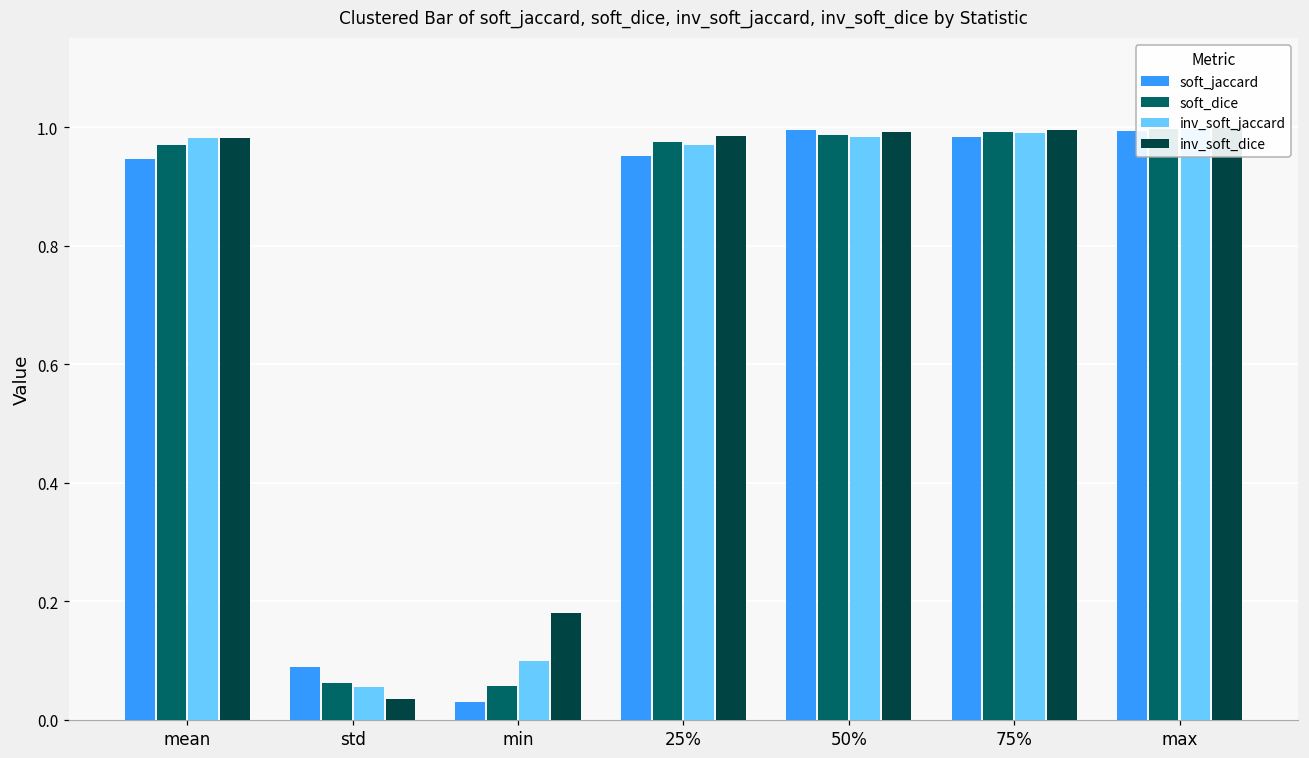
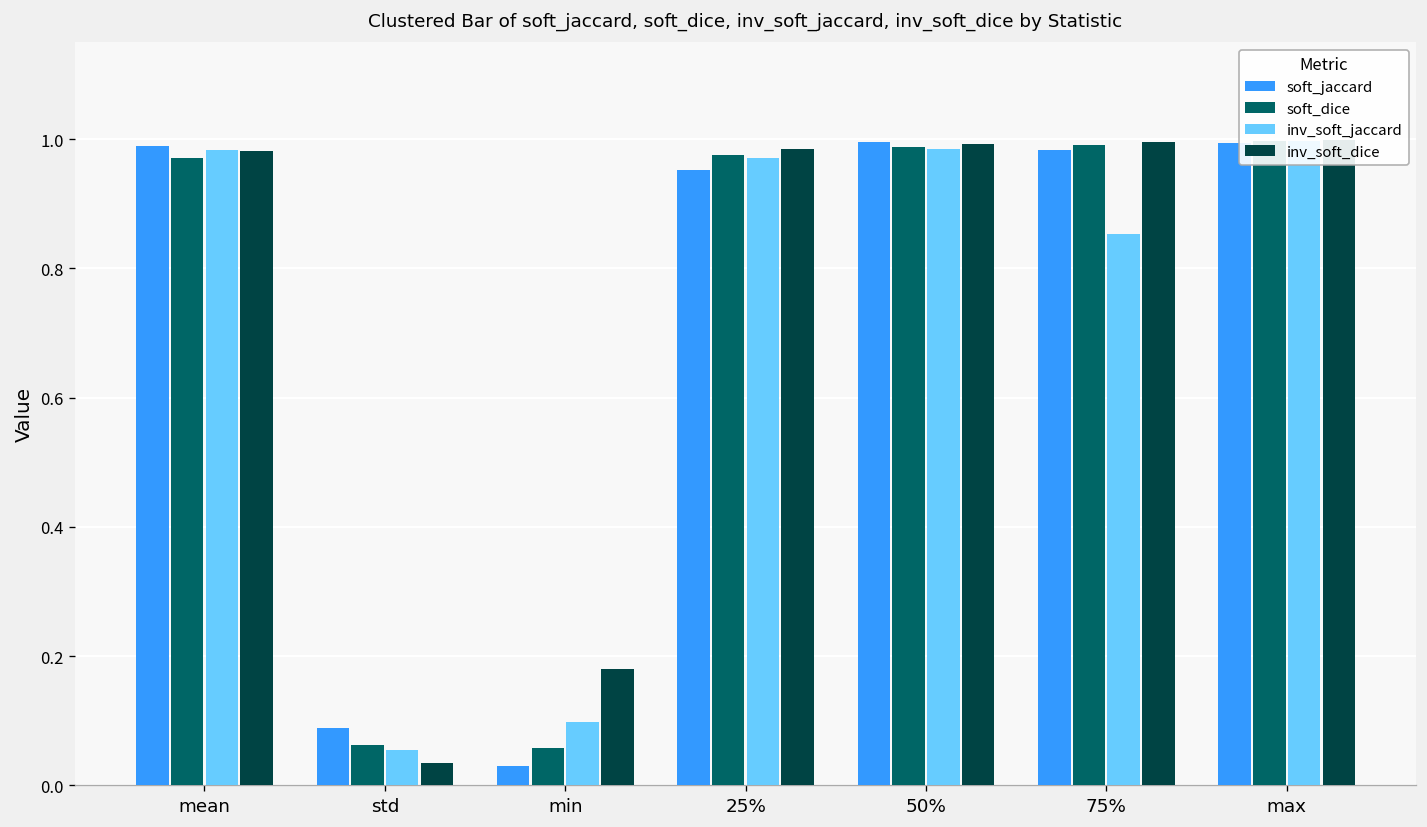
  {
    "soft_jaccard": {
-     "mean": 0.95,
+     "mean": 0.99,
      "std": 0.09,
      "min": 0.03,
      "25%": 0.95,
      "50%": 1.00,
      "75%": 0.98,
      "max": 0.99
    },
    "inv_soft_jaccard": {
      "mean": 0.98,
      "std": 0.06,
      "min": 0.10,
      "25%": 0.97,
      "50%": 0.98,
-     "75%": 0.99
+     "75%": 0.85
    }
  }
